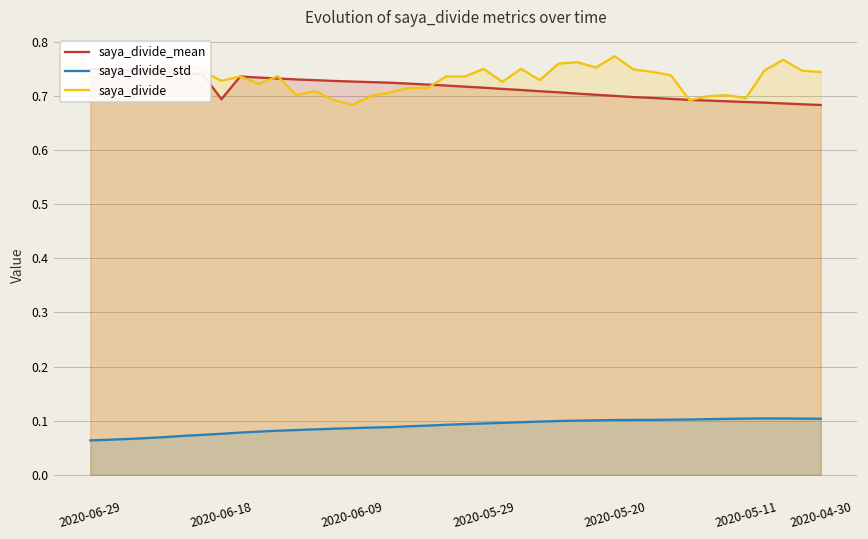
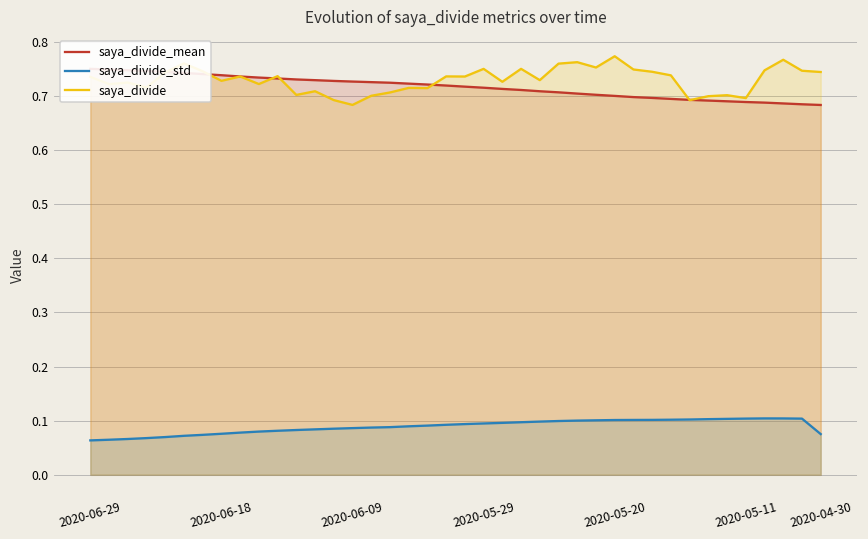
  {
    "saya_divide_mean": {
-     "2020-06-18": 0.69,
+     "2020-06-18": 0.74,
      "2020-06-09": 0.73,
      "2020-05-29": 0.72,
      "2020-05-20": 0.70,
      "2020-05-11": 0.69,
      "2020-04-30": 0.68
    },
    "saya_divide_std": {
      "2020-06-29": 0.06,
      "2020-06-18": 0.08,
      "2020-06-09": 0.09,
      "2020-05-29": 0.09,
      "2020-05-20": 0.10,
      "2020-05-11": 0.10,
-     "2020-04-30": 0.10
+     "2020-04-30": 0.08
    },
    "saya_divide": {
      "2020-06-18": 0.73,
      "2020-06-09": 0.68,
      "2020-05-29": 0.75,
      "2020-05-20": 0.77,
      "2020-05-11": 0.70,
      "2020-04-30": 0.74
    }
  }
